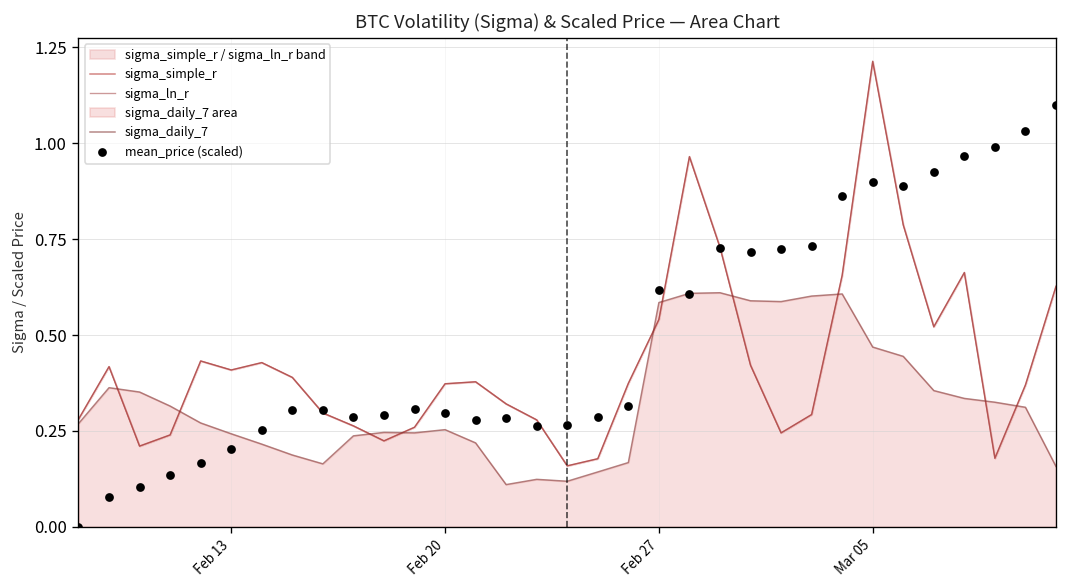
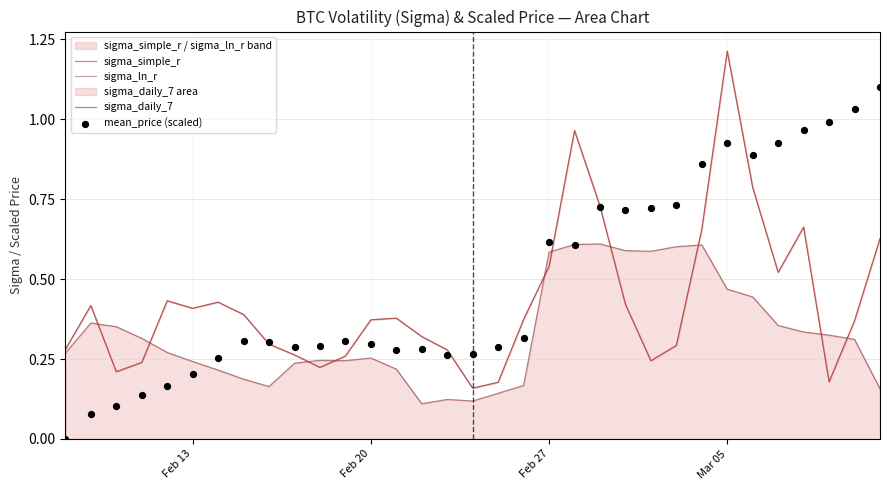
  {
    "mean_price (scaled)": {
-     "Mar 05": 0.90
+     "Mar 05": 0.93
    }
  }
